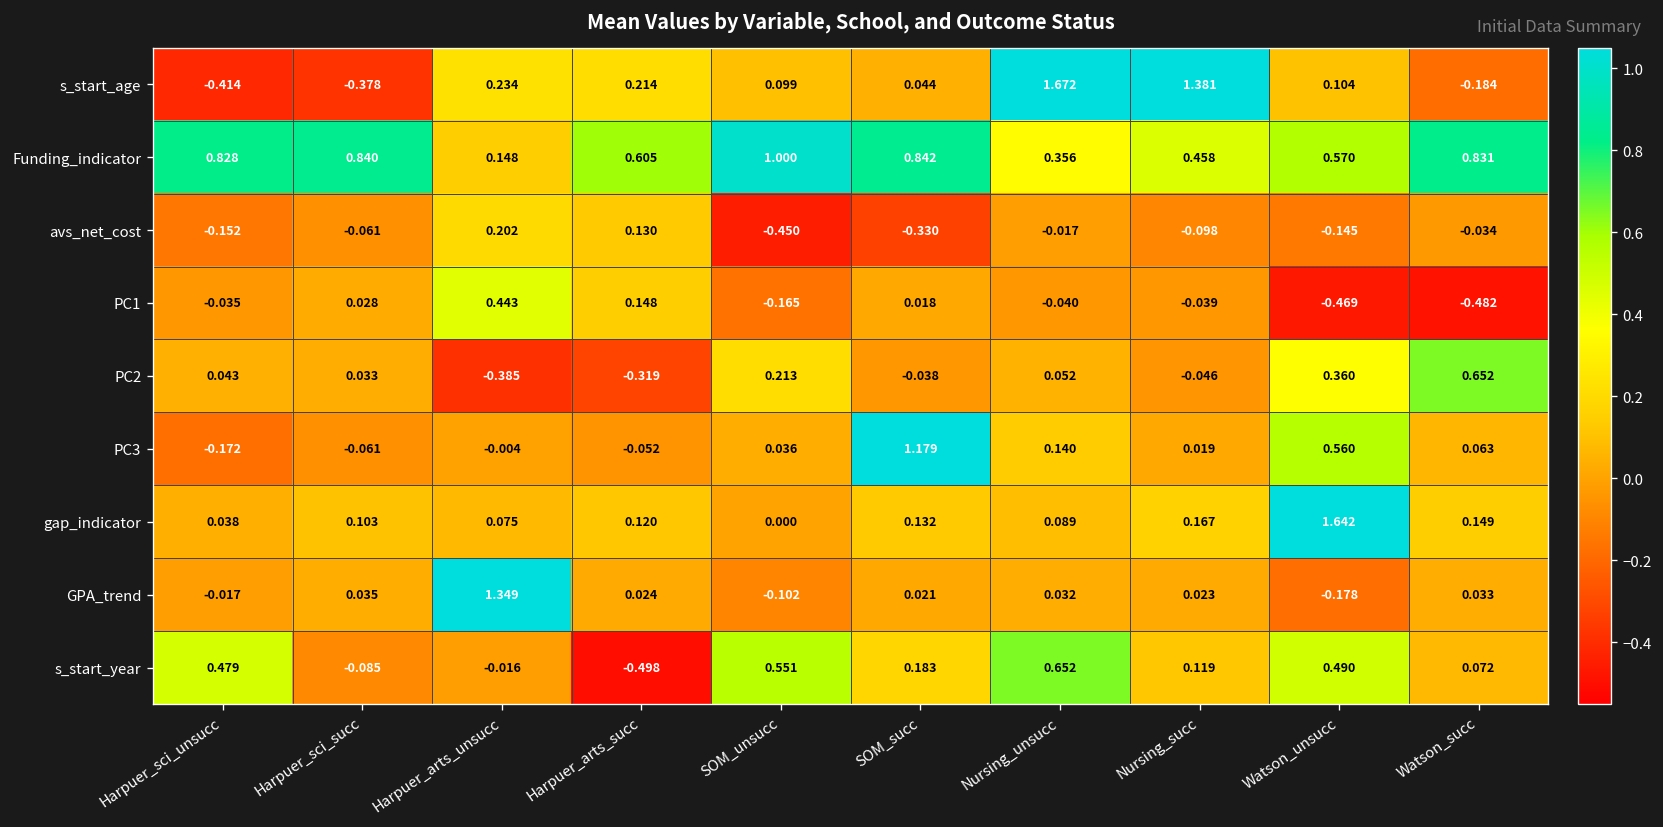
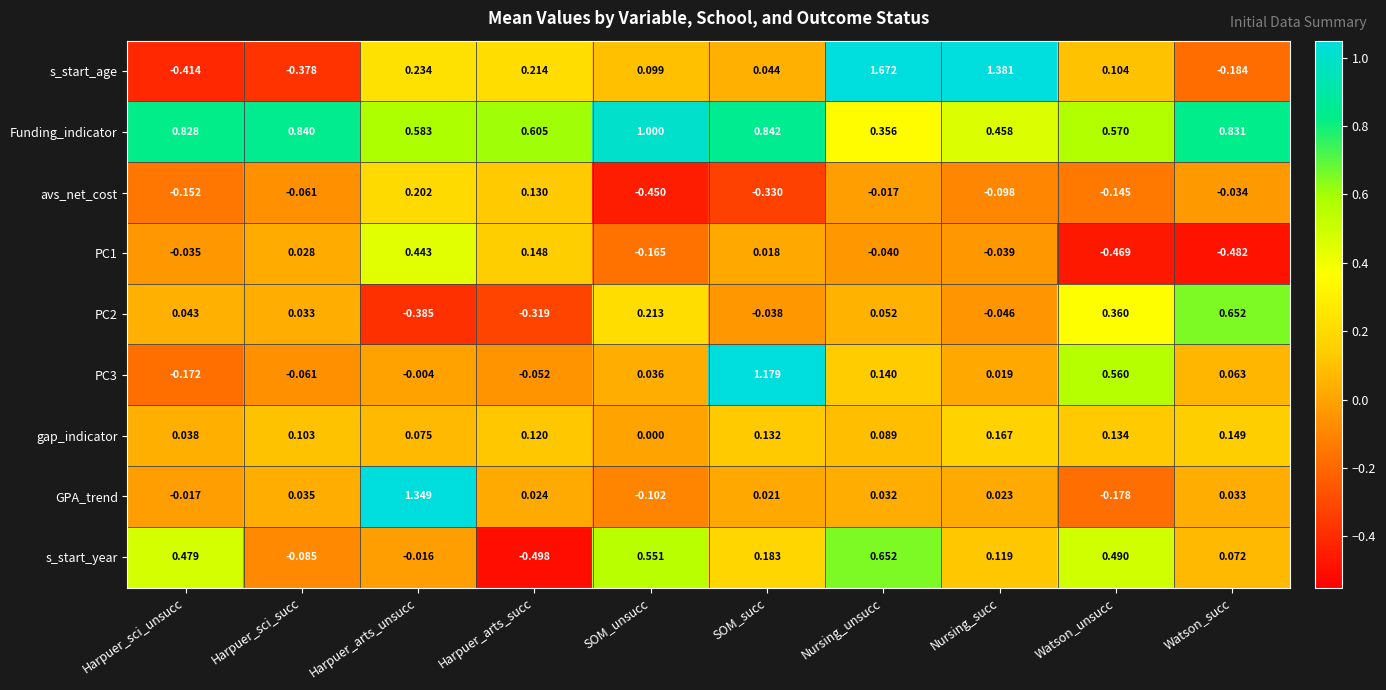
  {
    "s_start_age": {
      "Harpuer_sci_unsucc": -0.414,
      "Harpuer_sci_succ": -0.378,
      "Harpuer_arts_unsucc": 0.234,
      "Harpuer_arts_succ": 0.214,
      "SOM_unsucc": 0.099,
      "SOM_succ": 0.044,
      "Nursing_unsucc": 1.672,
      "Nursing_succ": 1.381,
      "Watson_unsucc": 0.104,
      "Watson_succ": -0.184
    },
    "Funding_indicator": {
      "Harpuer_sci_unsucc": 0.828,
      "Harpuer_sci_succ": 0.840,
-     "Harpuer_arts_unsucc": 0.148,
+     "Harpuer_arts_unsucc": 0.583,
      "Harpuer_arts_succ": 0.605,
      "SOM_unsucc": 1.000,
      "SOM_succ": 0.842,
      "Nursing_unsucc": 0.356,
      "Nursing_succ": 0.458,
      "Watson_unsucc": 0.570,
      "Watson_succ": 0.831
    },
    "avs_net_cost": {
      "Harpuer_sci_unsucc": -0.152,
      "Harpuer_sci_succ": -0.061,
      "Harpuer_arts_unsucc": 0.202,
      "Harpuer_arts_succ": 0.130,
      "SOM_unsucc": -0.450,
      "SOM_succ": -0.330,
      "Nursing_unsucc": -0.017,
      "Nursing_succ": -0.098,
      "Watson_unsucc": -0.145,
      "Watson_succ": -0.034
    },
    "PC1": {
      "Harpuer_sci_unsucc": -0.035,
      "Harpuer_sci_succ": 0.028,
      "Harpuer_arts_unsucc": 0.443,
      "Harpuer_arts_succ": 0.148,
      "SOM_unsucc": -0.165,
      "SOM_succ": 0.018,
      "Nursing_unsucc": -0.040,
      "Nursing_succ": -0.039,
      "Watson_unsucc": -0.469,
      "Watson_succ": -0.482
    },
    "PC2": {
      "Harpuer_sci_unsucc": 0.043,
      "Harpuer_sci_succ": 0.033,
      "Harpuer_arts_unsucc": -0.385,
      "Harpuer_arts_succ": -0.319,
      "SOM_unsucc": 0.213,
      "SOM_succ": -0.038,
      "Nursing_unsucc": 0.052,
      "Nursing_succ": -0.046,
      "Watson_unsucc": 0.360,
      "Watson_succ": 0.652
    },
    "PC3": {
      "Harpuer_sci_unsucc": -0.172,
      "Harpuer_sci_succ": -0.061,
      "Harpuer_arts_unsucc": -0.004,
      "Harpuer_arts_succ": -0.052,
      "SOM_unsucc": 0.036,
      "SOM_succ": 1.179,
      "Nursing_unsucc": 0.140,
      "Nursing_succ": 0.019,
      "Watson_unsucc": 0.560,
      "Watson_succ": 0.063
    },
    "gap_indicator": {
      "Harpuer_sci_unsucc": 0.038,
      "Harpuer_sci_succ": 0.103,
      "Harpuer_arts_unsucc": 0.075,
      "Harpuer_arts_succ": 0.120,
      "SOM_unsucc": 0.000,
      "SOM_succ": 0.132,
      "Nursing_unsucc": 0.089,
      "Nursing_succ": 0.167,
-     "Watson_unsucc": 1.642,
+     "Watson_unsucc": 0.134,
      "Watson_succ": 0.149
    },
    "GPA_trend": {
      "Harpuer_sci_unsucc": -0.017,
      "Harpuer_sci_succ": 0.035,
      "Harpuer_arts_unsucc": 1.349,
      "Harpuer_arts_succ": 0.024,
      "SOM_unsucc": -0.102,
      "SOM_succ": 0.021,
      "Nursing_unsucc": 0.032,
      "Nursing_succ": 0.023,
      "Watson_unsucc": -0.178,
      "Watson_succ": 0.033
    },
    "s_start_year": {
      "Harpuer_sci_unsucc": 0.479,
      "Harpuer_sci_succ": -0.085,
      "Harpuer_arts_unsucc": -0.016,
      "Harpuer_arts_succ": -0.498,
      "SOM_unsucc": 0.551,
      "SOM_succ": 0.183,
      "Nursing_unsucc": 0.652,
      "Nursing_succ": 0.119,
      "Watson_unsucc": 0.490,
      "Watson_succ": 0.072
    }
  }
